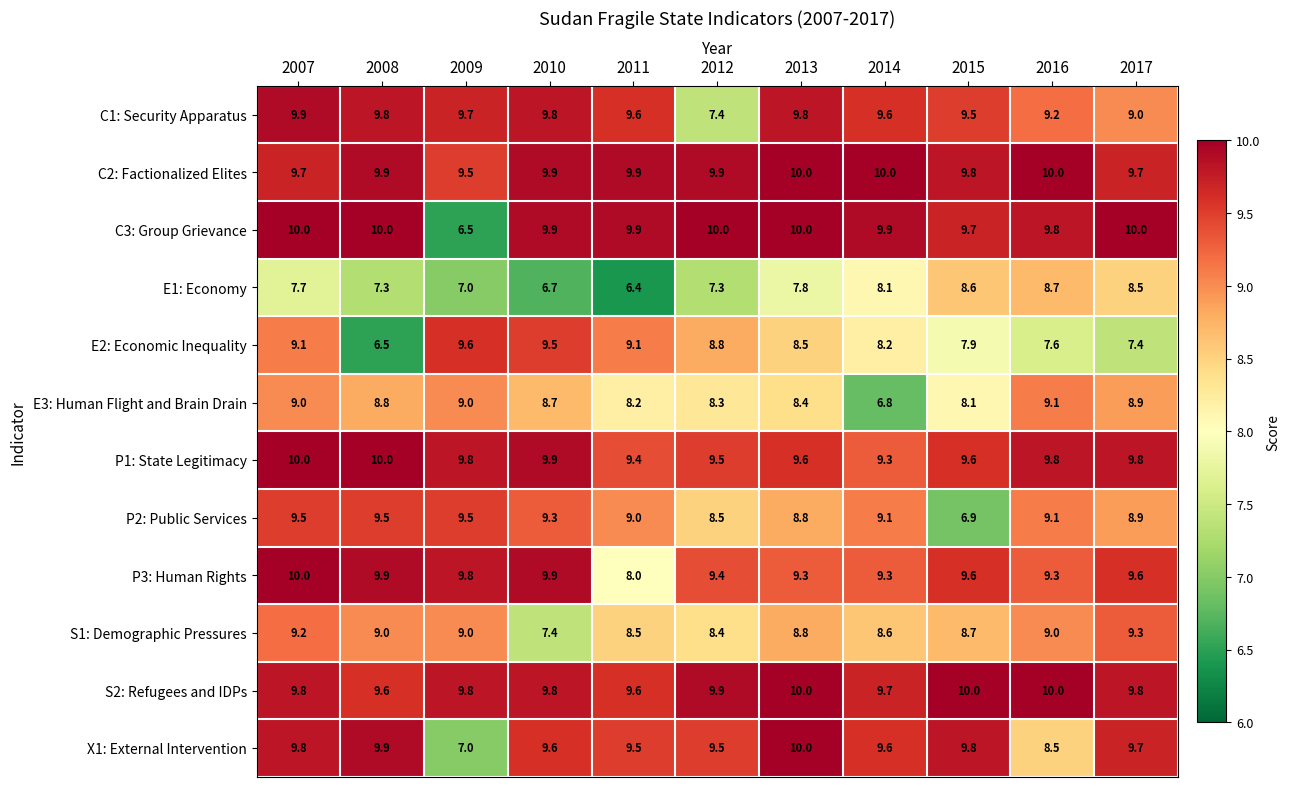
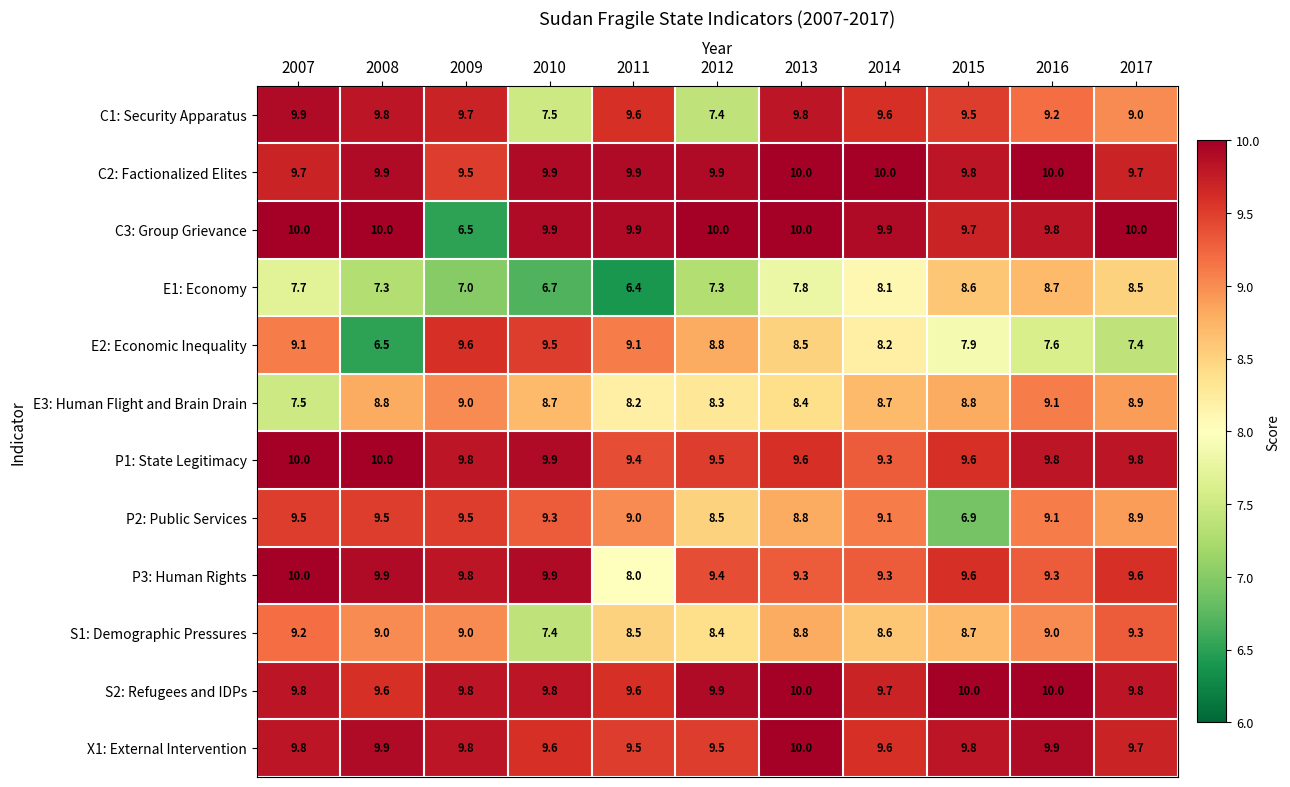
  {
    "C1: Security Apparatus": {
      "2007": 9.9,
      "2008": 9.8,
      "2009": 9.7,
-     "2010": 9.8,
+     "2010": 7.5,
      "2011": 9.6,
      "2012": 7.4,
      "2013": 9.8,
      "2014": 9.6,
      "2015": 9.5,
      "2016": 9.2,
      "2017": 9.0
    },
    "C2: Factionalized Elites": {
      "2007": 9.7,
      "2008": 9.9,
      "2009": 9.5,
      "2010": 9.9,
      "2011": 9.9,
      "2012": 9.9,
      "2013": 10.0,
      "2014": 10.0,
      "2015": 9.8,
      "2016": 10.0,
      "2017": 9.7
    },
    "C3: Group Grievance": {
      "2007": 10.0,
      "2008": 10.0,
      "2009": 6.5,
      "2010": 9.9,
      "2011": 9.9,
      "2012": 10.0,
      "2013": 10.0,
      "2014": 9.9,
      "2015": 9.7,
      "2016": 9.8,
      "2017": 10.0
    },
    "E1: Economy": {
      "2007": 7.7,
      "2008": 7.3,
      "2009": 7.0,
      "2010": 6.7,
      "2011": 6.4,
      "2012": 7.3,
      "2013": 7.8,
      "2014": 8.1,
      "2015": 8.6,
      "2016": 8.7,
      "2017": 8.5
    },
    "E2: Economic Inequality": {
      "2007": 9.1,
      "2008": 6.5,
      "2009": 9.6,
      "2010": 9.5,
      "2011": 9.1,
      "2012": 8.8,
      "2013": 8.5,
      "2014": 8.2,
      "2015": 7.9,
      "2016": 7.6,
      "2017": 7.4
    },
    "E3: Human Flight and Brain Drain": {
-     "2007": 9.0,
+     "2007": 7.5,
      "2008": 8.8,
      "2009": 9.0,
      "2010": 8.7,
      "2011": 8.2,
      "2012": 8.3,
      "2013": 8.4,
-     "2014": 6.8,
-     "2015": 8.1,
+     "2014": 8.7,
+     "2015": 8.8,
      "2016": 9.1,
      "2017": 8.9
    },
    "P1: State Legitimacy": {
      "2007": 10.0,
      "2008": 10.0,
      "2009": 9.8,
      "2010": 9.9,
      "2011": 9.4,
      "2012": 9.5,
      "2013": 9.6,
      "2014": 9.3,
      "2015": 9.6,
      "2016": 9.8,
      "2017": 9.8
    },
    "P2: Public Services": {
      "2007": 9.5,
      "2008": 9.5,
      "2009": 9.5,
      "2010": 9.3,
      "2011": 9.0,
      "2012": 8.5,
      "2013": 8.8,
      "2014": 9.1,
      "2015": 6.9,
      "2016": 9.1,
      "2017": 8.9
    },
    "P3: Human Rights": {
      "2007": 10.0,
      "2008": 9.9,
      "2009": 9.8,
      "2010": 9.9,
      "2011": 8.0,
      "2012": 9.4,
      "2013": 9.3,
      "2014": 9.3,
      "2015": 9.6,
      "2016": 9.3,
      "2017": 9.6
    },
    "S1: Demographic Pressures": {
      "2007": 9.2,
      "2008": 9.0,
      "2009": 9.0,
      "2010": 7.4,
      "2011": 8.5,
      "2012": 8.4,
      "2013": 8.8,
      "2014": 8.6,
      "2015": 8.7,
      "2016": 9.0,
      "2017": 9.3
    },
    "S2: Refugees and IDPs": {
      "2007": 9.8,
      "2008": 9.6,
      "2009": 9.8,
      "2010": 9.8,
      "2011": 9.6,
      "2012": 9.9,
      "2013": 10.0,
      "2014": 9.7,
      "2015": 10.0,
      "2016": 10.0,
      "2017": 9.8
    },
    "X1: External Intervention": {
      "2007": 9.8,
      "2008": 9.9,
-     "2009": 7.0,
+     "2009": 9.8,
      "2010": 9.6,
      "2011": 9.5,
      "2012": 9.5,
      "2013": 10.0,
      "2014": 9.6,
      "2015": 9.8,
-     "2016": 8.5,
+     "2016": 9.9,
      "2017": 9.7
    }
  }
